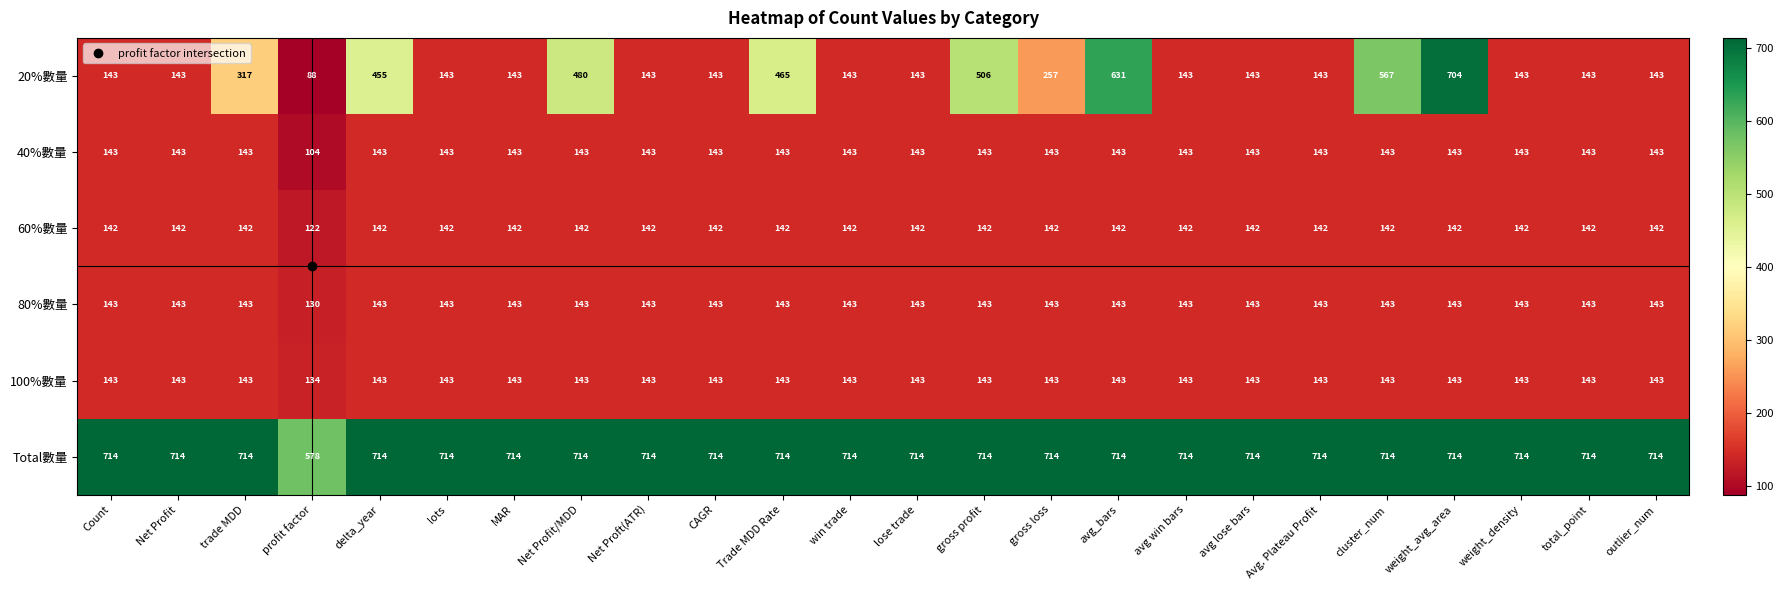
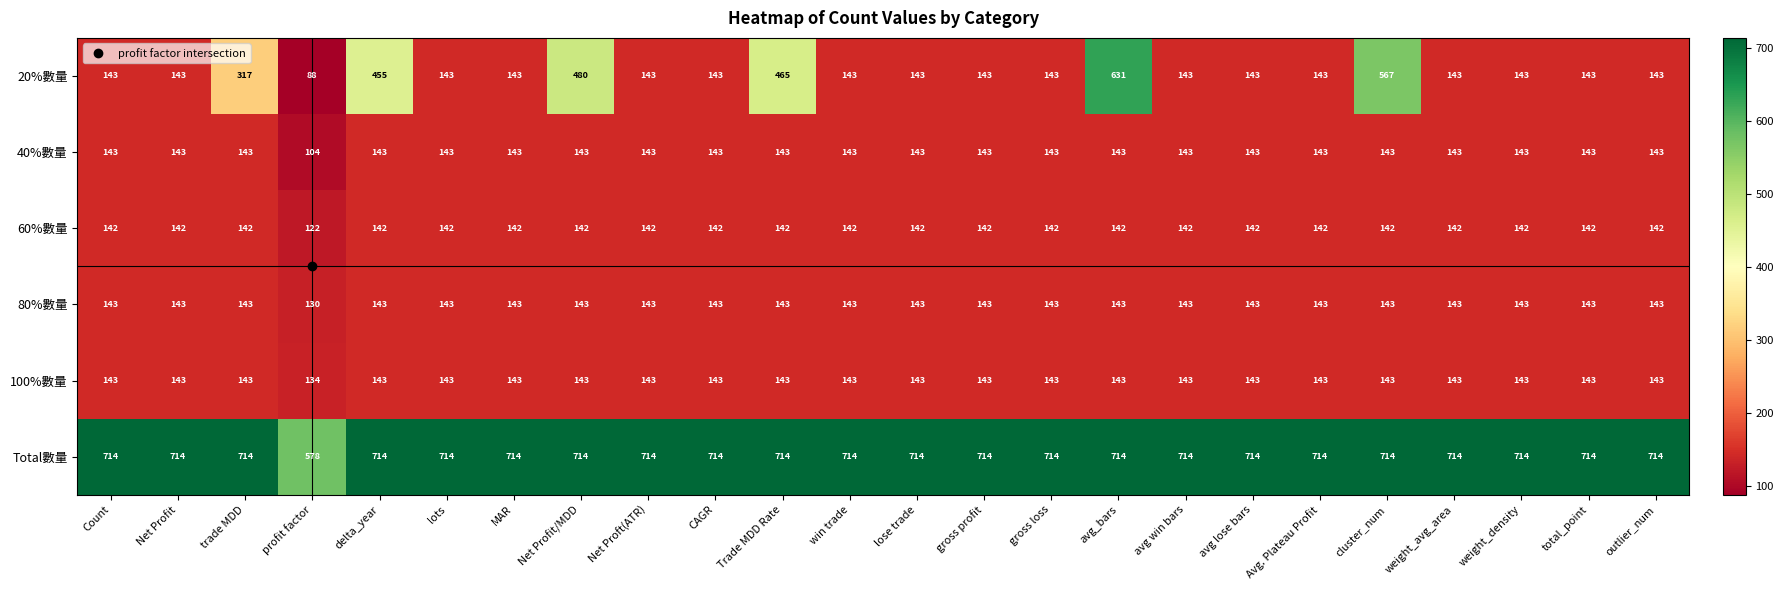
  {
    "20%數量": {
      "Count": 143,
      "Net Profit": 143,
      "trade MDD": 317,
      "profit factor": 88,
      "delta_year": 455,
      "lots": 143,
      "MAR": 143,
      "Net Profit/MDD": 480,
      "Net Proft(ATR)": 143,
      "CAGR": 143,
      "Trade MDD Rate": 465,
      "win trade": 143,
      "lose trade": 143,
-     "gross profit": 506,
-     "gross loss": 257,
+     "gross profit": 143,
+     "gross loss": 143,
      "avg_bars": 631,
      "avg win bars": 143,
      "avg lose bars": 143,
      "Avg. Plateau Profit": 143,
      "cluster_num": 567,
-     "weight_avg_area": 704,
+     "weight_avg_area": 143,
      "weight_density": 143,
      "total_point": 143,
      "outlier_num": 143
    },
    "40%數量": {
      "Count": 143,
      "Net Profit": 143,
      "trade MDD": 143,
      "profit factor": 104,
      "delta_year": 143,
      "lots": 143,
      "MAR": 143,
      "Net Profit/MDD": 143,
      "Net Proft(ATR)": 143,
      "CAGR": 143,
      "Trade MDD Rate": 143,
      "win trade": 143,
      "lose trade": 143,
      "gross profit": 143,
      "gross loss": 143,
      "avg_bars": 143,
      "avg win bars": 143,
      "avg lose bars": 143,
      "Avg. Plateau Profit": 143,
      "cluster_num": 143,
      "weight_avg_area": 143,
      "weight_density": 143,
      "total_point": 143,
      "outlier_num": 143
    },
    "60%數量": {
      "Count": 142,
      "Net Profit": 142,
      "trade MDD": 142,
      "profit factor": 122,
      "delta_year": 142,
      "lots": 142,
      "MAR": 142,
      "Net Profit/MDD": 142,
      "Net Proft(ATR)": 142,
      "CAGR": 142,
      "Trade MDD Rate": 142,
      "win trade": 142,
      "lose trade": 142,
      "gross profit": 142,
      "gross loss": 142,
      "avg_bars": 142,
      "avg win bars": 142,
      "avg lose bars": 142,
      "Avg. Plateau Profit": 142,
      "cluster_num": 142,
      "weight_avg_area": 142,
      "weight_density": 142,
      "total_point": 142,
      "outlier_num": 142
    },
    "80%數量": {
      "Count": 143,
      "Net Profit": 143,
      "trade MDD": 143,
      "profit factor": 130,
      "delta_year": 143,
      "lots": 143,
      "MAR": 143,
      "Net Profit/MDD": 143,
      "Net Proft(ATR)": 143,
      "CAGR": 143,
      "Trade MDD Rate": 143,
      "win trade": 143,
      "lose trade": 143,
      "gross profit": 143,
      "gross loss": 143,
      "avg_bars": 143,
      "avg win bars": 143,
      "avg lose bars": 143,
      "Avg. Plateau Profit": 143,
      "cluster_num": 143,
      "weight_avg_area": 143,
      "weight_density": 143,
      "total_point": 143,
      "outlier_num": 143
    },
    "100%數量": {
      "Count": 143,
      "Net Profit": 143,
      "trade MDD": 143,
      "profit factor": 134,
      "delta_year": 143,
      "lots": 143,
      "MAR": 143,
      "Net Profit/MDD": 143,
      "Net Proft(ATR)": 143,
      "CAGR": 143,
      "Trade MDD Rate": 143,
      "win trade": 143,
      "lose trade": 143,
      "gross profit": 143,
      "gross loss": 143,
      "avg_bars": 143,
      "avg win bars": 143,
      "avg lose bars": 143,
      "Avg. Plateau Profit": 143,
      "cluster_num": 143,
      "weight_avg_area": 143,
      "weight_density": 143,
      "total_point": 143,
      "outlier_num": 143
    },
    "Total數量": {
      "Count": 714,
      "Net Profit": 714,
      "trade MDD": 714,
      "profit factor": 578,
      "delta_year": 714,
      "lots": 714,
      "MAR": 714,
      "Net Profit/MDD": 714,
      "Net Proft(ATR)": 714,
      "CAGR": 714,
      "Trade MDD Rate": 714,
      "win trade": 714,
      "lose trade": 714,
      "gross profit": 714,
      "gross loss": 714,
      "avg_bars": 714,
      "avg win bars": 714,
      "avg lose bars": 714,
      "Avg. Plateau Profit": 714,
      "cluster_num": 714,
      "weight_avg_area": 714,
      "weight_density": 714,
      "total_point": 714,
      "outlier_num": 714
    }
  }
